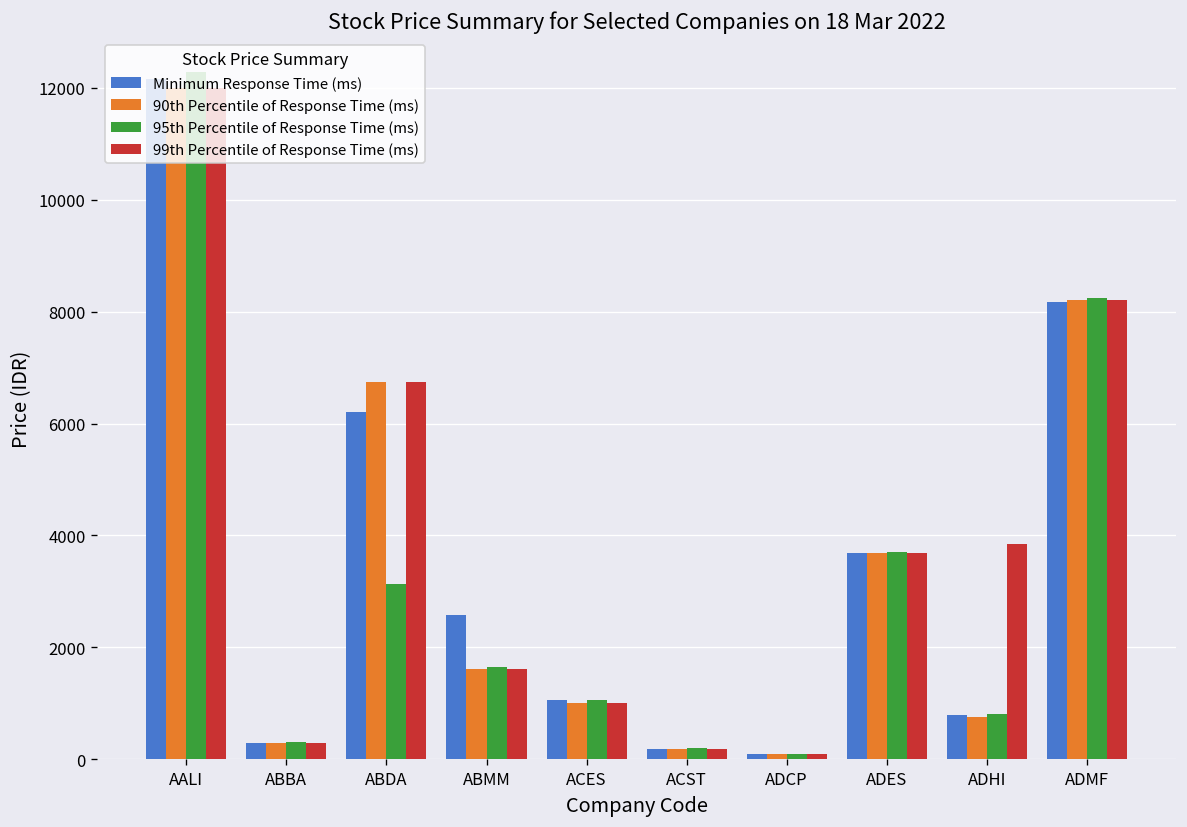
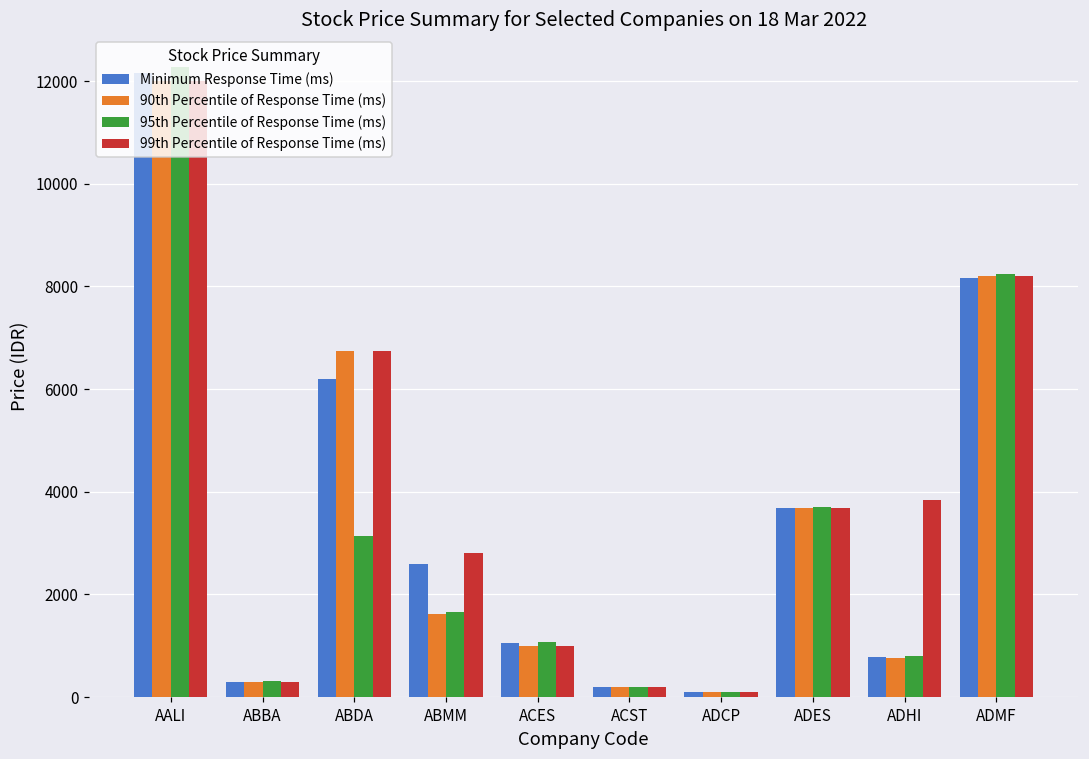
  {
    "Minimum Response Time (ms)": {
      "ABBA": 300,
      "ABDA": 6200,
      "ABMM": 2600,
      "ACES": 1100,
      "ACST": 200,
      "ADCP": 100,
      "ADES": 3700,
      "ADHI": 800,
      "ADMF": 8200
    },
    "90th Percentile of Response Time (ms)": {
      "ABBA": 300,
      "ABDA": 6800,
      "ABMM": 1600,
      "ACES": 1000,
      "ACST": 200,
      "ADCP": 100,
      "ADES": 3700,
      "ADHI": 800,
      "ADMF": 8200
    },
    "95th Percentile of Response Time (ms)": {
      "ABBA": 300,
      "ABDA": 3100,
      "ABMM": 1700,
      "ACES": 1100,
      "ACST": 200,
      "ADCP": 100,
      "ADES": 3700,
      "ADHI": 800,
      "ADMF": 8300
    },
    "99th Percentile of Response Time (ms)": {
      "ABBA": 300,
      "ABDA": 6800,
-     "ABMM": 1600,
+     "ABMM": 2800,
      "ACES": 1000,
      "ACST": 200,
      "ADCP": 100,
      "ADES": 3700,
      "ADHI": 3800,
      "ADMF": 8200
    }
  }
